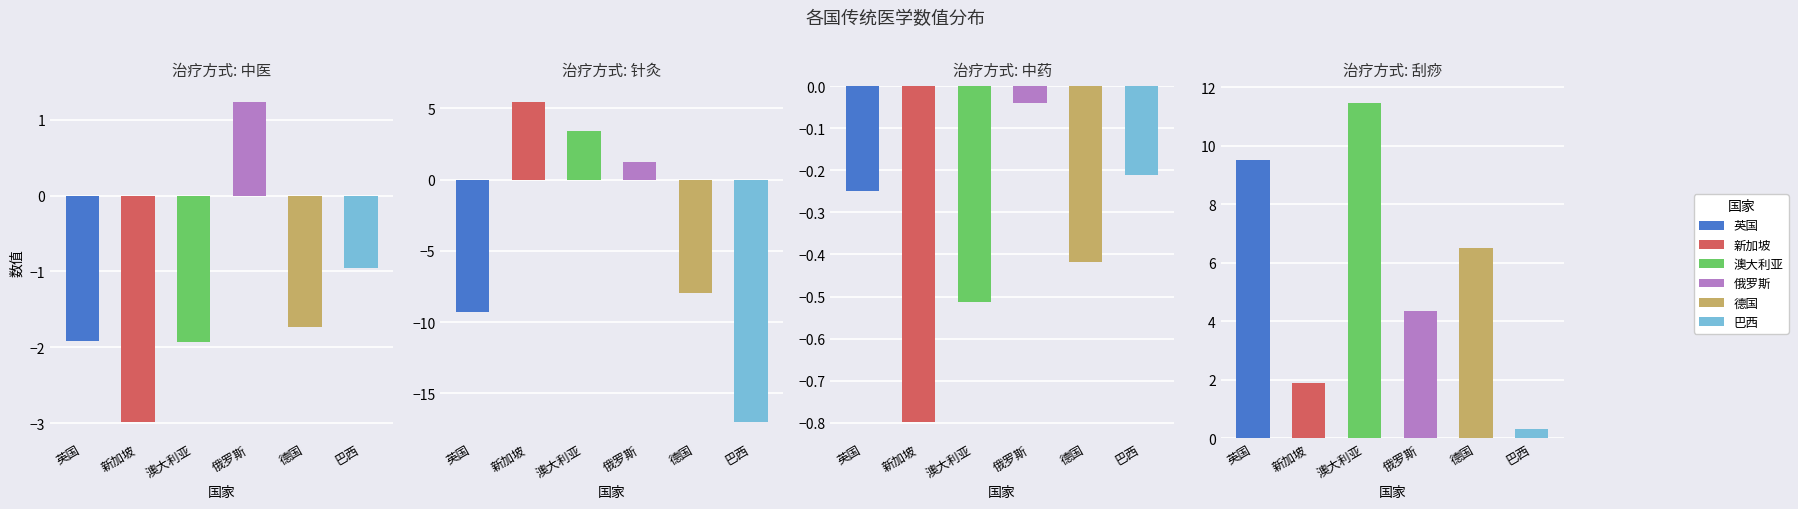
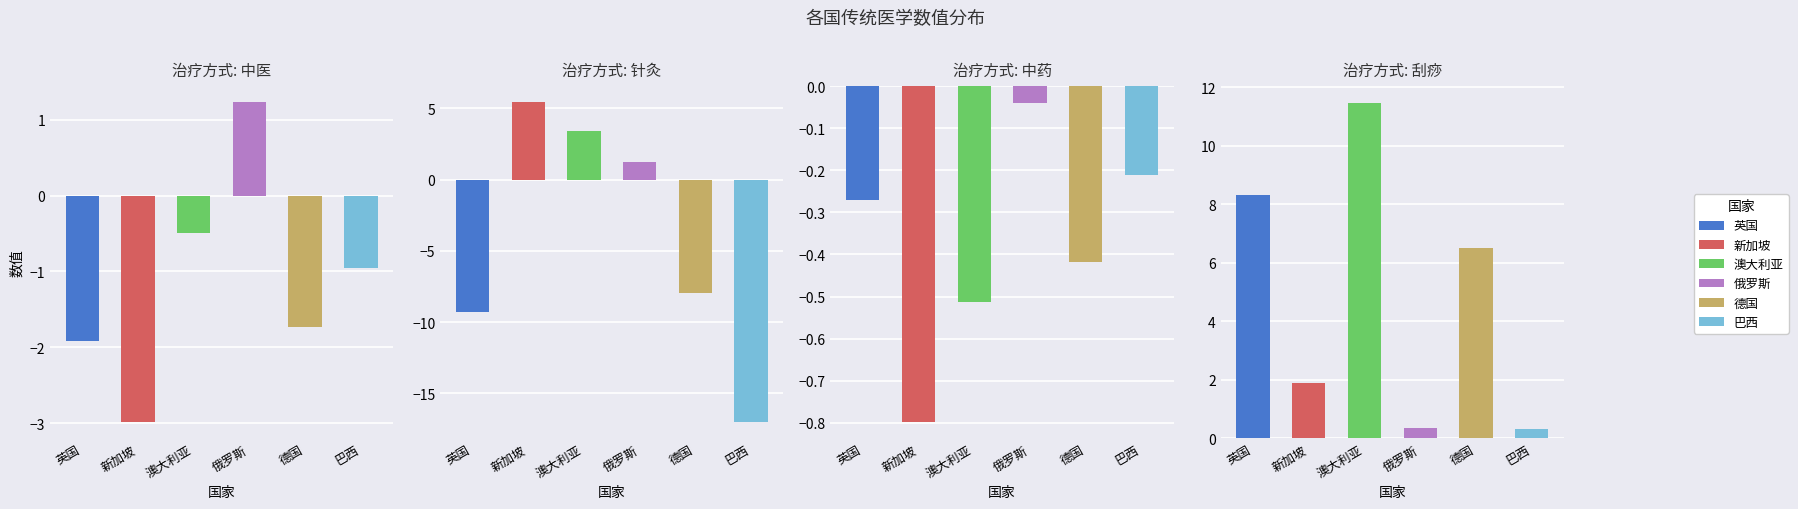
  {
    "治疗方式: 中医": {
      "英国": -1.9,
      "新加坡": -3.0,
-     "澳大利亚": -1.9,
+     "澳大利亚": -0.5,
      "俄罗斯": 1.2,
      "德国": -1.7,
      "巴西": -1.0
    },
    "治疗方式: 针灸": {
      "英国": -9.3,
      "新加坡": 5.4,
      "澳大利亚": 3.4,
      "俄罗斯": 1.2,
      "德国": -8.0,
      "巴西": -17.0
    },
    "治疗方式: 中药": {
-     "英国": -0.25,
+     "英国": -0.27,
      "新加坡": -0.80,
      "澳大利亚": -0.51,
      "俄罗斯": -0.04,
      "德国": -0.42,
      "巴西": -0.21
    },
    "治疗方式: 刮痧": {
-     "英国": 9.5,
+     "英国": 8.3,
      "新加坡": 1.9,
      "澳大利亚": 11.5,
-     "俄罗斯": 4.3,
+     "俄罗斯": 0.4,
      "德国": 6.5,
      "巴西": 0.3
    }
  }
